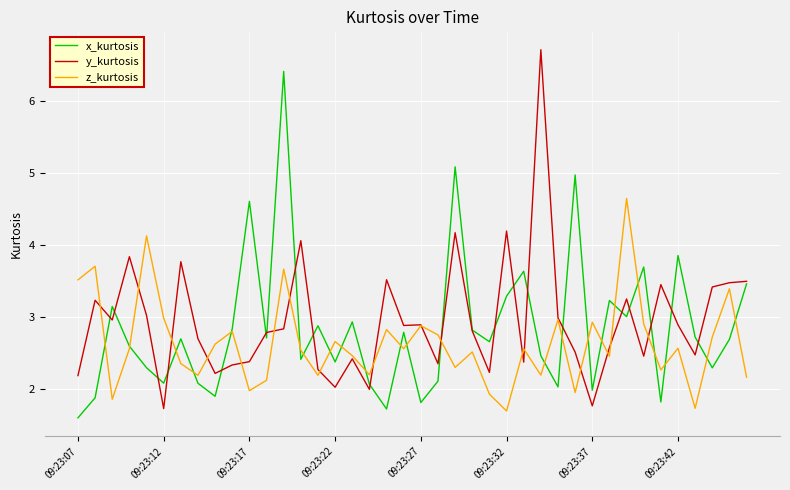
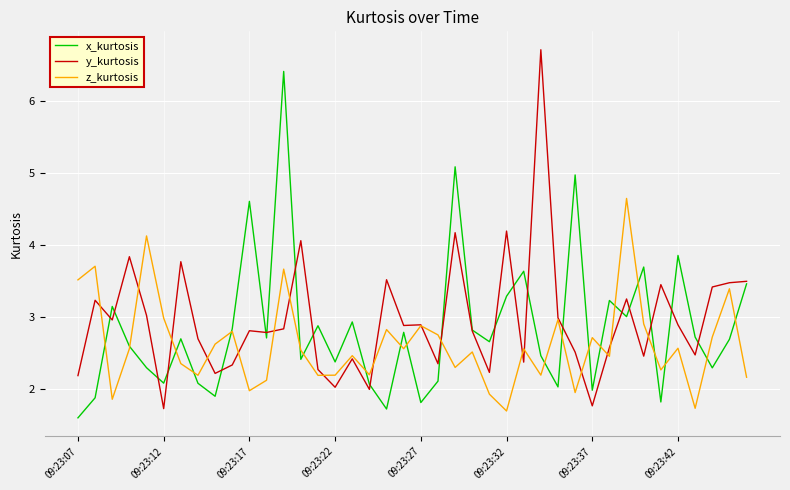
  {
    "x_kurtosis": {
      "09:23:07": 1.6,
      "09:23:12": 2.1,
      "09:23:17": 4.6,
      "09:23:22": 2.4,
      "09:23:27": 1.8,
      "09:23:32": 3.3,
      "09:23:37": 2.0,
      "09:23:42": 3.9
    },
    "y_kurtosis": {
      "09:23:07": 2.2,
      "09:23:12": 1.7,
-     "09:23:17": 2.4,
+     "09:23:17": 2.8,
      "09:23:22": 2.0,
      "09:23:32": 4.2,
      "09:23:37": 1.8,
      "09:23:42": 2.9
    },
    "z_kurtosis": {
      "09:23:07": 3.5,
      "09:23:12": 3.0,
      "09:23:17": 2.0,
-     "09:23:22": 2.7,
+     "09:23:22": 2.2,
      "09:23:32": 1.7,
-     "09:23:37": 2.9,
+     "09:23:37": 2.7,
      "09:23:42": 2.6
    }
  }
